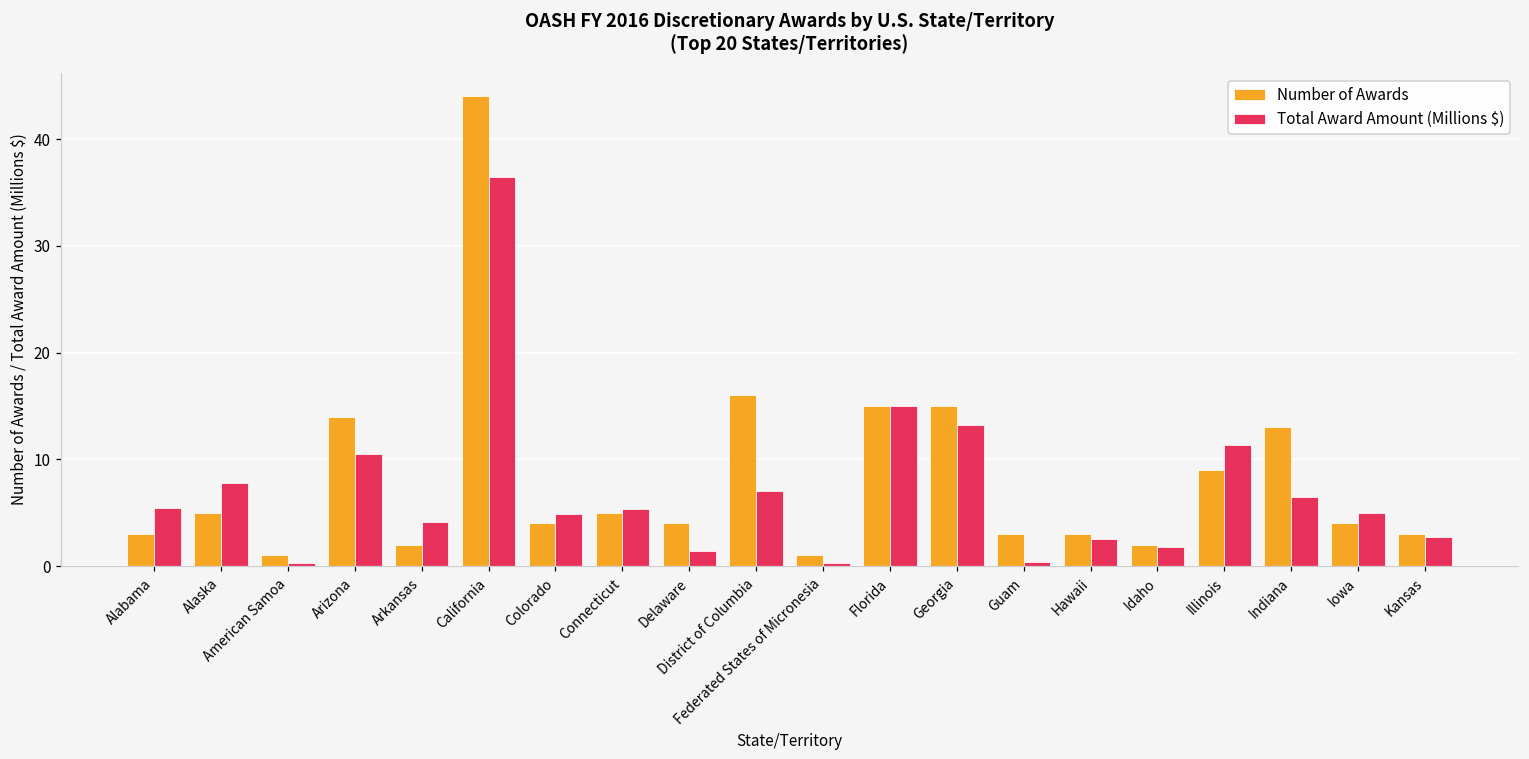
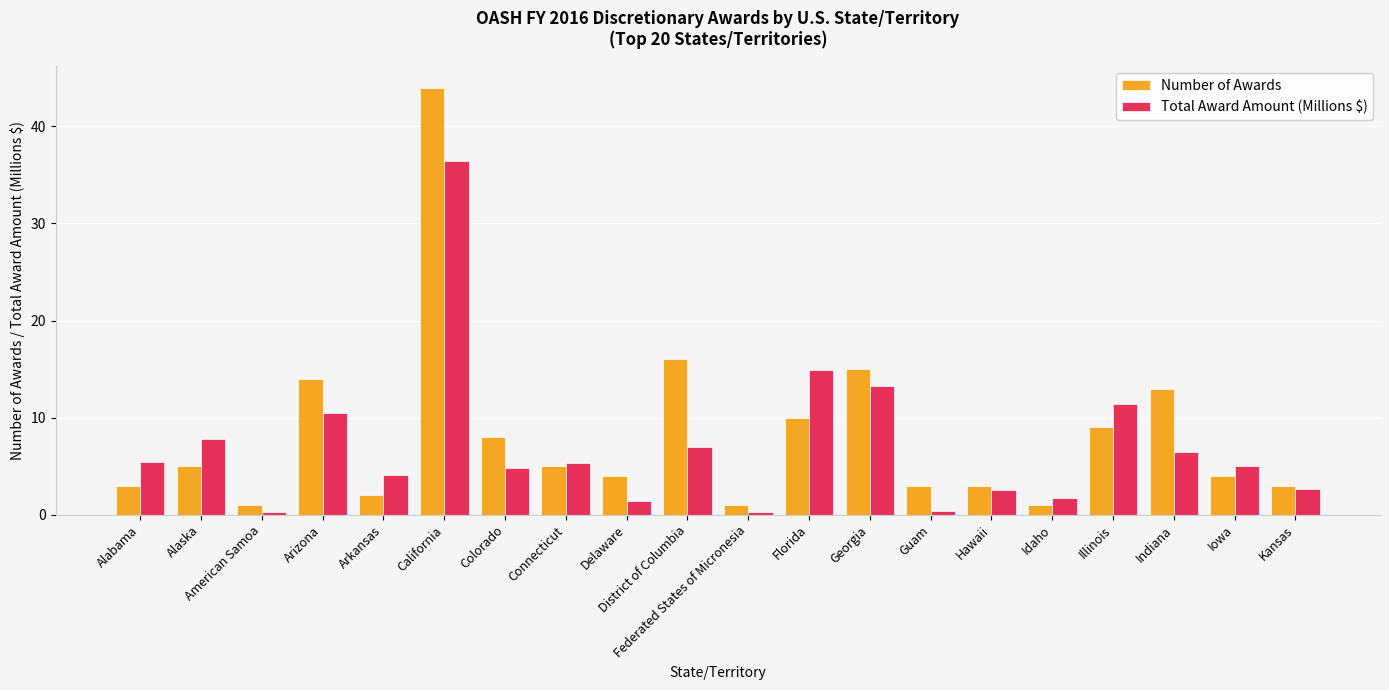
  {
    "Number of Awards": {
      "Alabama": 3,
      "Alaska": 5,
      "American Samoa": 1,
      "Arizona": 14,
      "Arkansas": 2,
      "California": 44,
-     "Colorado": 4,
+     "Colorado": 8,
      "Connecticut": 5,
      "Delaware": 4,
      "District of Columbia": 16,
      "Federated States of Micronesia": 1,
-     "Florida": 15,
+     "Florida": 10,
      "Georgia": 15,
      "Guam": 3,
      "Hawaii": 3,
-     "Idaho": 2,
+     "Idaho": 1,
      "Illinois": 9,
      "Indiana": 13,
      "Iowa": 4,
      "Kansas": 3
    },
    "Total Award Amount (Millions $)": {
      "Alabama": 5,
      "Alaska": 8,
      "American Samoa": 0,
      "Arizona": 10,
      "Arkansas": 4,
      "California": 36,
      "Colorado": 5,
      "Connecticut": 5,
      "Delaware": 1,
      "District of Columbia": 7,
      "Federated States of Micronesia": 0,
      "Florida": 15,
      "Georgia": 13,
      "Guam": 0,
      "Hawaii": 3,
      "Idaho": 2,
      "Illinois": 11,
      "Indiana": 6,
      "Iowa": 5,
      "Kansas": 3
    }
  }
